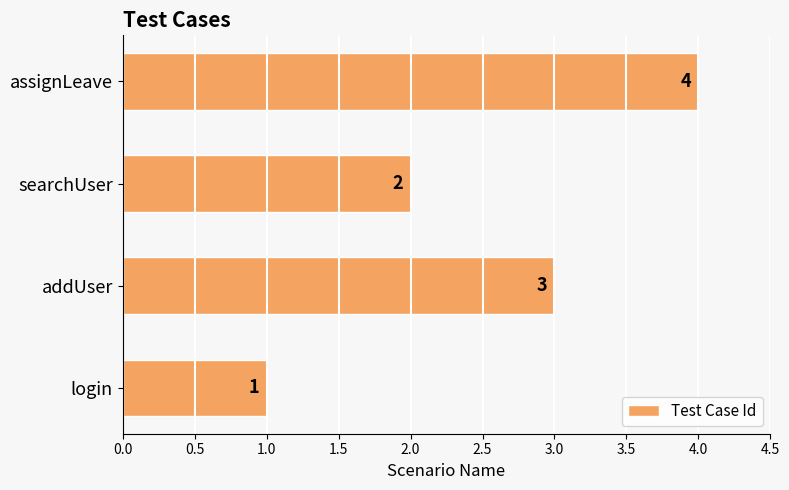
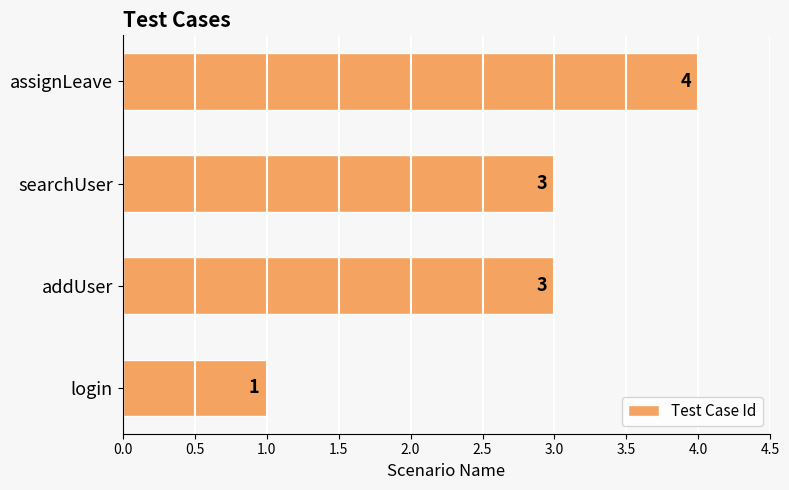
  {
    "assignLeave": 4,
-   "searchUser": 2,
+   "searchUser": 3,
    "addUser": 3,
    "login": 1
  }
